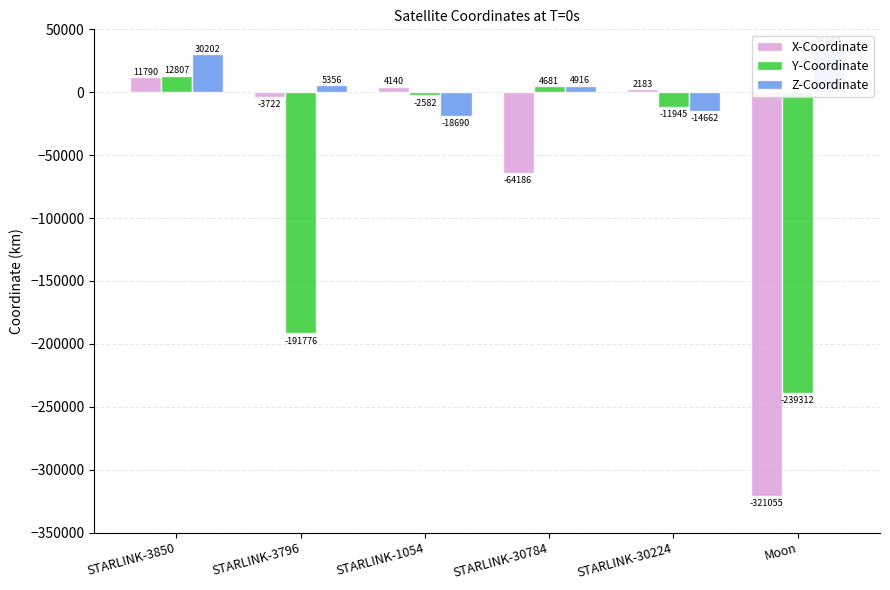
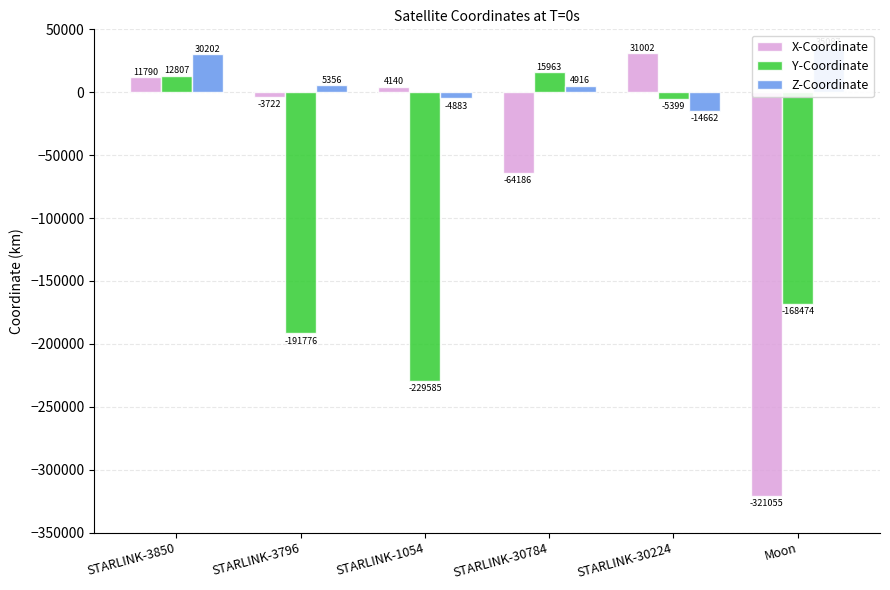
  {
    "X-Coordinate": {
      "STARLINK-3850": 11790,
      "STARLINK-3796": -3722,
      "STARLINK-1054": 4140,
      "STARLINK-30784": -64186,
-     "STARLINK-30224": 2183,
+     "STARLINK-30224": 31002,
      "Moon": -321055
    },
    "Y-Coordinate": {
      "STARLINK-3850": 12807,
      "STARLINK-3796": -191776,
-     "STARLINK-1054": -2582,
-     "STARLINK-30784": 4681,
-     "STARLINK-30224": -11945,
-     "Moon": -239312
+     "STARLINK-1054": -229585,
+     "STARLINK-30784": 15963,
+     "STARLINK-30224": -5399,
+     "Moon": -168474
    },
    "Z-Coordinate": {
      "STARLINK-3850": 30202,
      "STARLINK-3796": 5356,
-     "STARLINK-1054": -18690,
+     "STARLINK-1054": -4883,
      "STARLINK-30784": 4916,
      "STARLINK-30224": -14662
    }
  }
